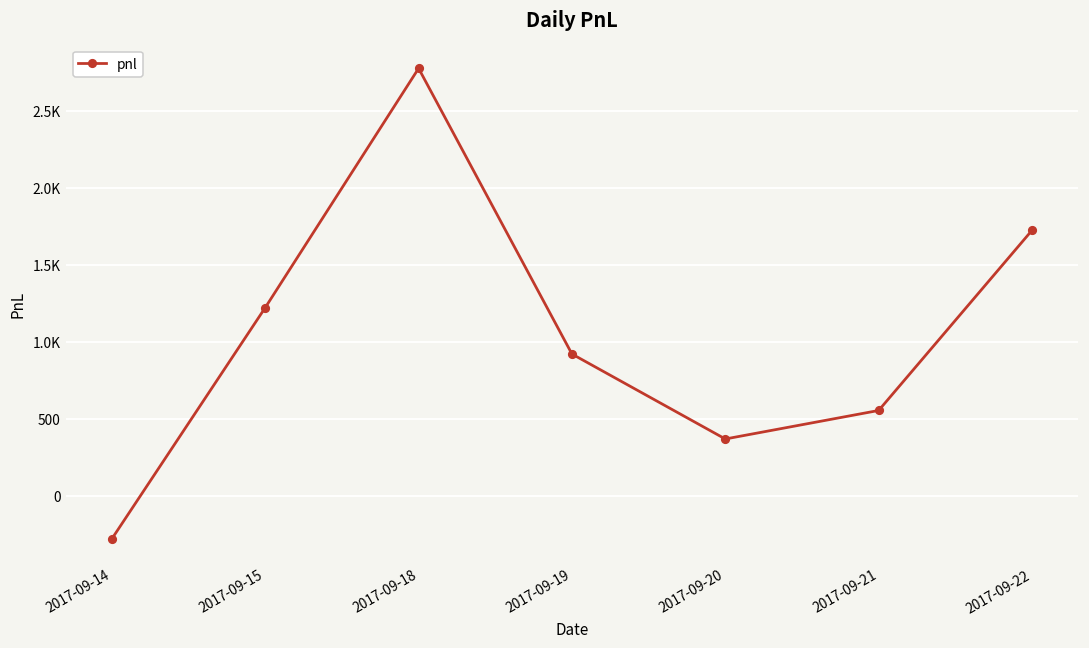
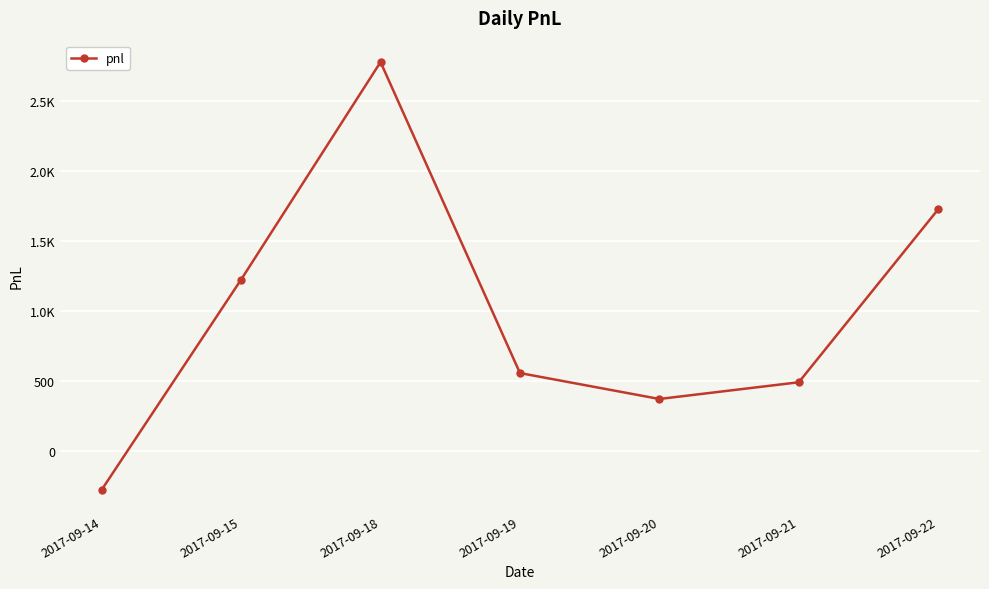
  {
    "2017-09-14": -280,
    "2017-09-15": 1220,
    "2017-09-18": 2780,
-   "2017-09-19": 920,
+   "2017-09-19": 560,
    "2017-09-20": 370,
-   "2017-09-21": 560,
+   "2017-09-21": 490,
    "2017-09-22": 1720
  }
